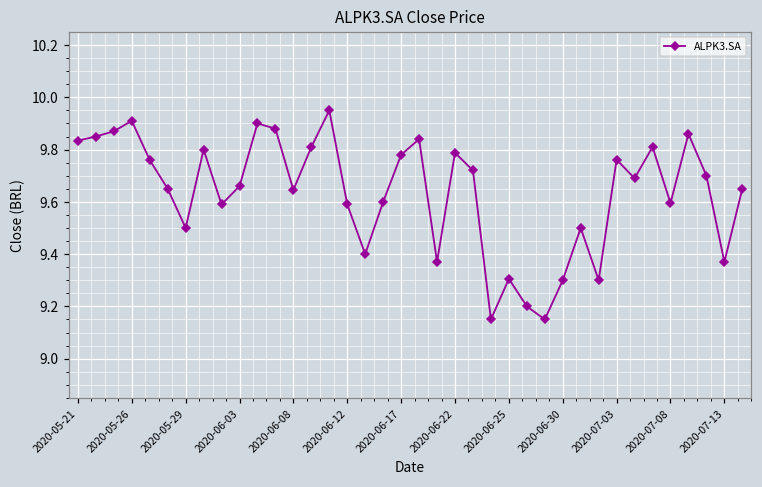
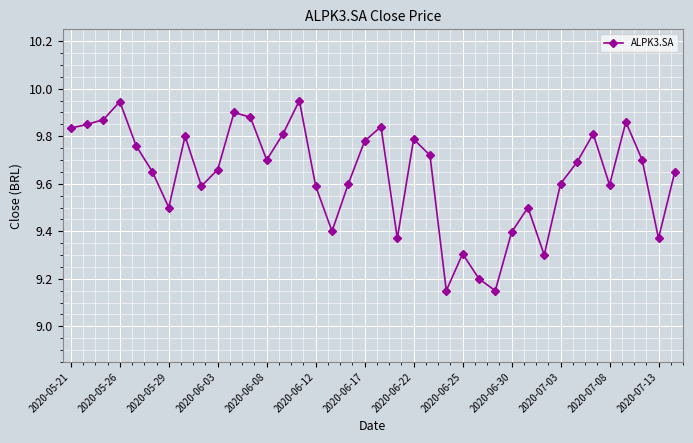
  {
    "2020-05-21": 9.83,
-   "2020-05-26": 9.91,
+   "2020-05-26": 9.95,
    "2020-05-29": 9.50,
    "2020-06-03": 9.66,
-   "2020-06-08": 9.65,
+   "2020-06-08": 9.70,
    "2020-06-12": 9.59,
    "2020-06-17": 9.78,
    "2020-06-22": 9.79,
    "2020-06-25": 9.31,
-   "2020-06-30": 9.30,
-   "2020-07-03": 9.76,
+   "2020-06-30": 9.40,
+   "2020-07-03": 9.60,
    "2020-07-08": 9.60,
    "2020-07-13": 9.37
  }
